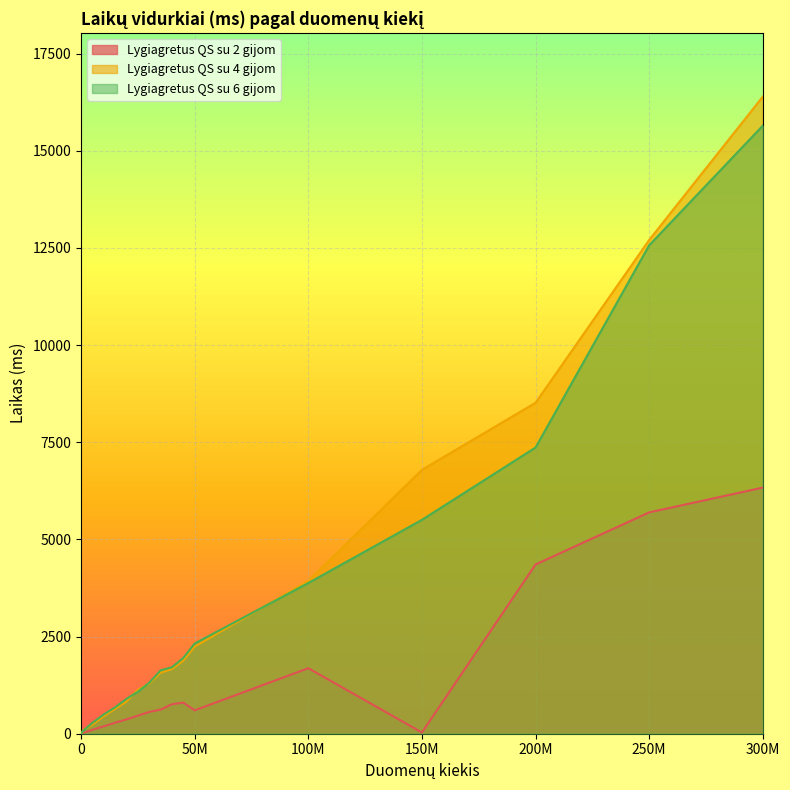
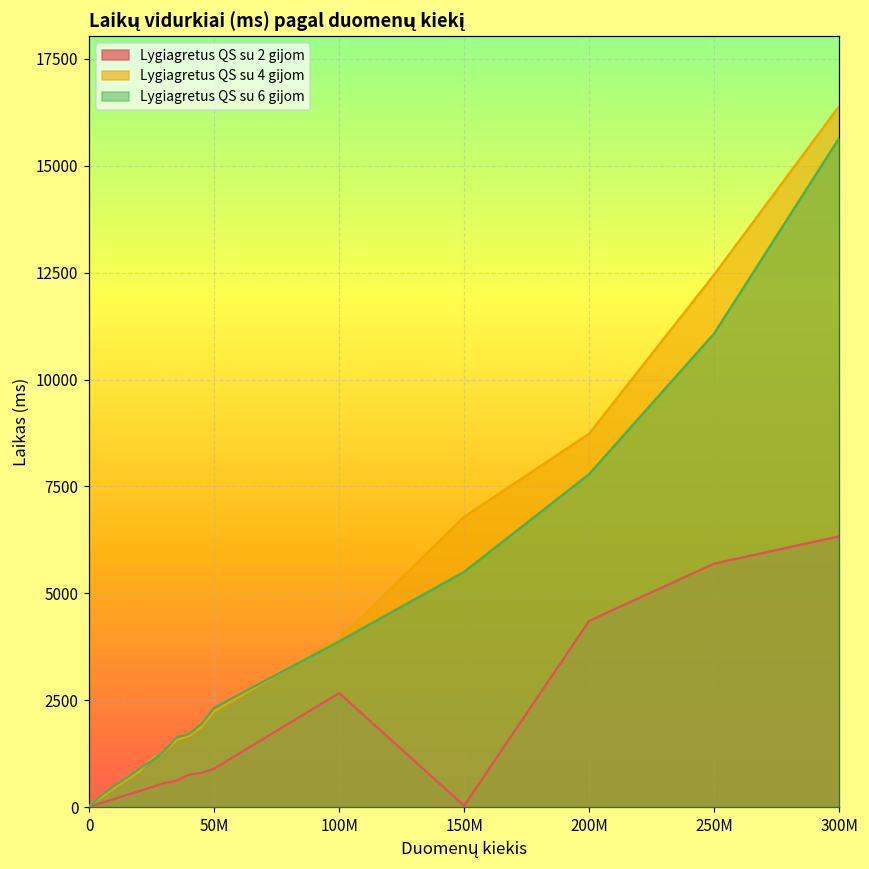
  {
    "Lygiagretus QS su 2 gijom": {
-     "50M": 600,
-     "100M": 1700,
+     "50M": 900,
+     "100M": 2700,
      "150M": 0,
      "200M": 4400,
      "250M": 5700,
      "300M": 6300
    },
    "Lygiagretus QS su 4 gijom": {
      "50M": 2200,
      "150M": 6800,
-     "200M": 8500,
-     "250M": 12700,
+     "200M": 8700,
+     "250M": 12500,
      "300M": 16400
    },
    "Lygiagretus QS su 6 gijom": {
      "50M": 2300,
      "150M": 5500,
-     "200M": 7400,
-     "250M": 12600,
+     "200M": 7800,
+     "250M": 11100,
      "300M": 15600
    }
  }
